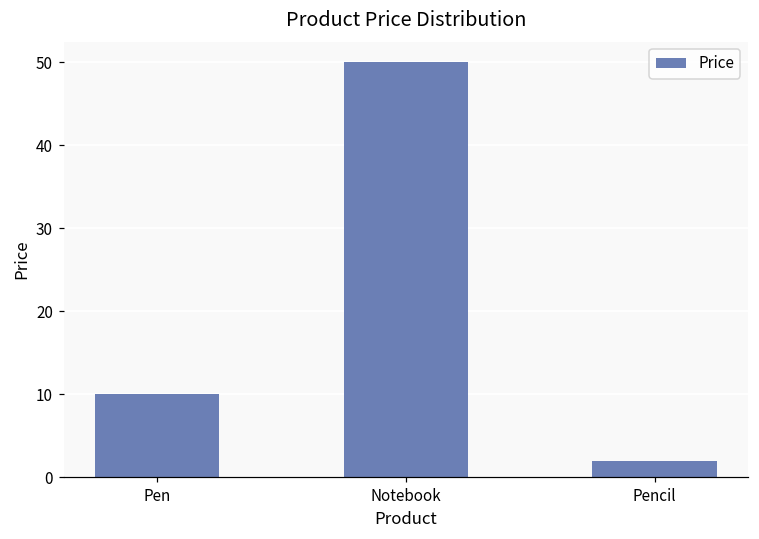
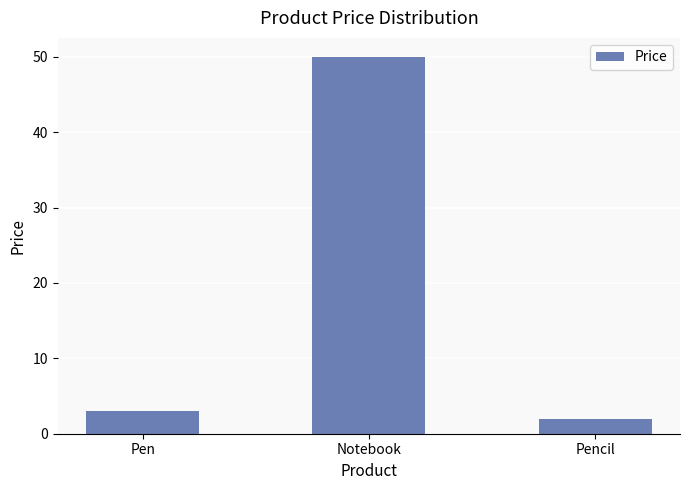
  {
-   "Pen": 10,
+   "Pen": 3,
    "Notebook": 50,
    "Pencil": 2
  }
